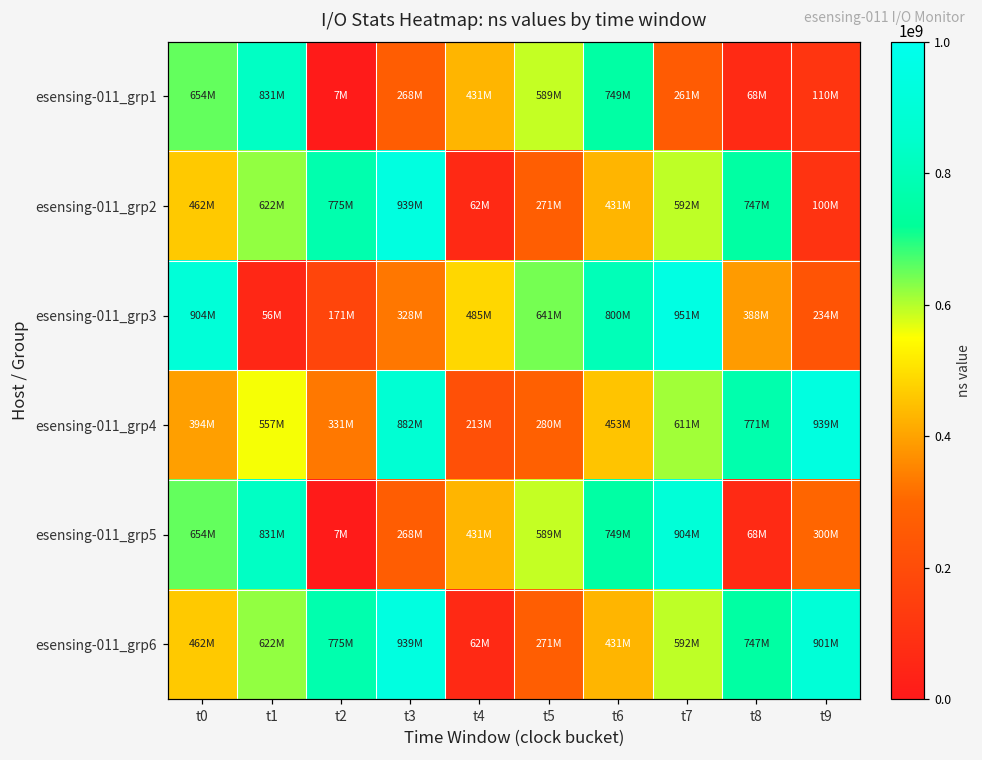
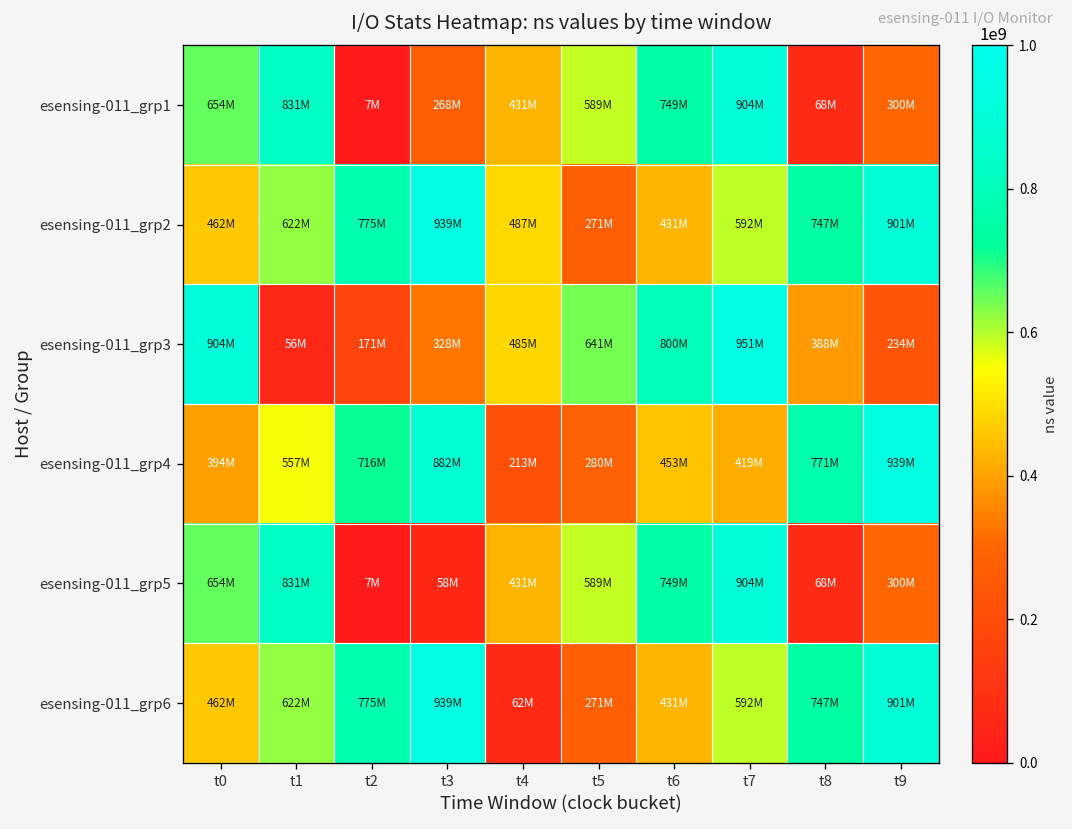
  {
    "esensing-011_grp1": {
      "t0": "654M",
      "t1": "831M",
      "t2": "7M",
      "t3": "268M",
      "t4": "431M",
      "t5": "589M",
      "t6": "749M",
-     "t7": "261M",
+     "t7": "904M",
      "t8": "68M",
-     "t9": "110M"
+     "t9": "300M"
    },
    "esensing-011_grp2": {
      "t0": "462M",
      "t1": "622M",
      "t2": "775M",
      "t3": "939M",
-     "t4": "62M",
+     "t4": "487M",
      "t5": "271M",
      "t6": "431M",
      "t7": "592M",
      "t8": "747M",
-     "t9": "100M"
+     "t9": "901M"
    },
    "esensing-011_grp3": {
      "t0": "904M",
      "t1": "56M",
      "t2": "171M",
      "t3": "328M",
      "t4": "485M",
      "t5": "641M",
      "t6": "800M",
      "t7": "951M",
      "t8": "388M",
      "t9": "234M"
    },
    "esensing-011_grp4": {
      "t0": "394M",
      "t1": "557M",
-     "t2": "331M",
+     "t2": "716M",
      "t3": "882M",
      "t4": "213M",
      "t5": "280M",
      "t6": "453M",
-     "t7": "611M",
+     "t7": "419M",
      "t8": "771M",
      "t9": "939M"
    },
    "esensing-011_grp5": {
      "t0": "654M",
      "t1": "831M",
      "t2": "7M",
-     "t3": "268M",
+     "t3": "58M",
      "t4": "431M",
      "t5": "589M",
      "t6": "749M",
      "t7": "904M",
      "t8": "68M",
      "t9": "300M"
    },
    "esensing-011_grp6": {
      "t0": "462M",
      "t1": "622M",
      "t2": "775M",
      "t3": "939M",
      "t4": "62M",
      "t5": "271M",
      "t6": "431M",
      "t7": "592M",
      "t8": "747M",
      "t9": "901M"
    }
  }
